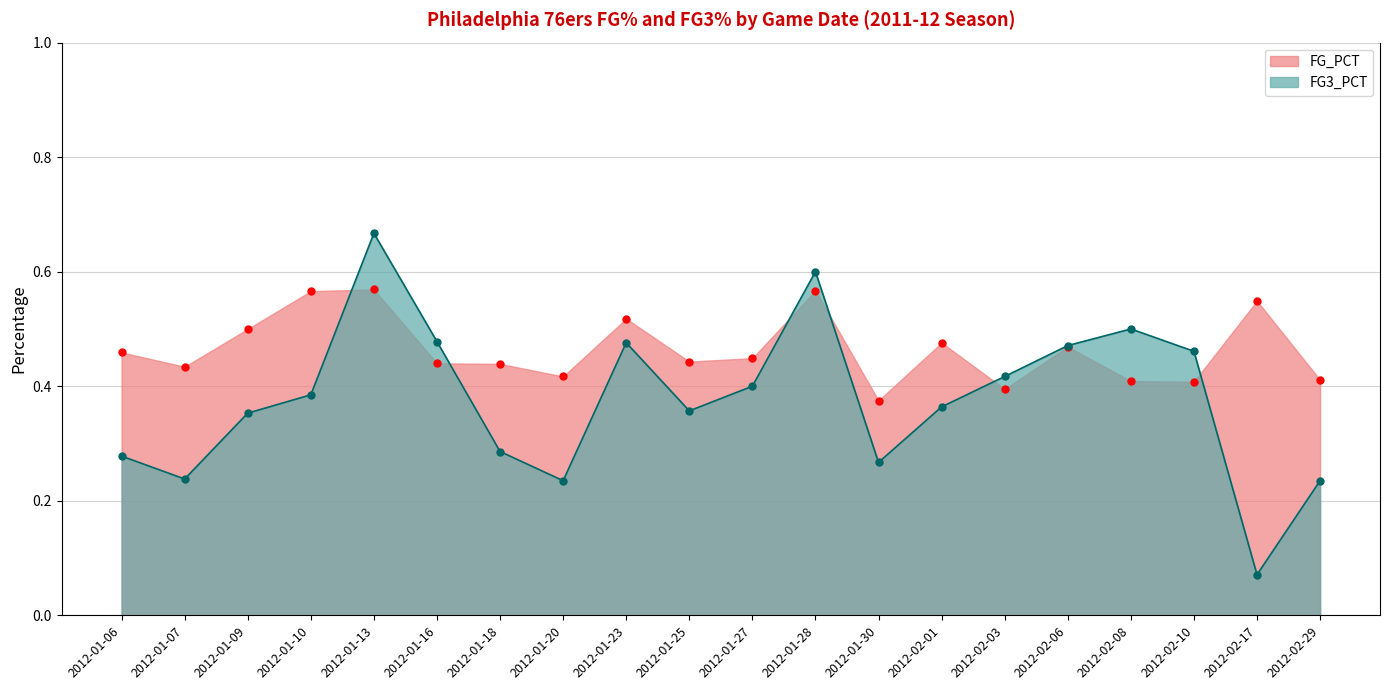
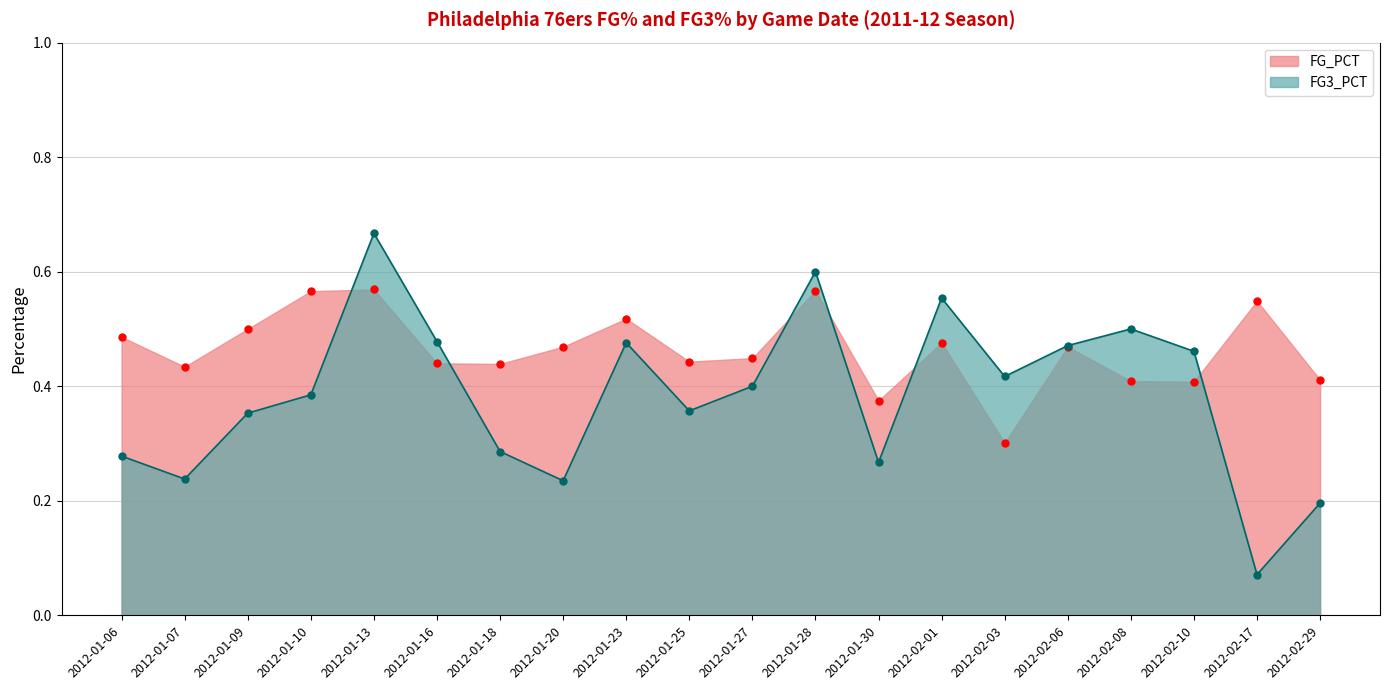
  {
    "FG_PCT": {
-     "2012-01-06": 0.46,
+     "2012-01-06": 0.49,
      "2012-01-07": 0.43,
      "2012-01-09": 0.50,
      "2012-01-10": 0.57,
      "2012-01-13": 0.57,
      "2012-01-16": 0.44,
      "2012-01-18": 0.44,
-     "2012-01-20": 0.42,
+     "2012-01-20": 0.47,
      "2012-01-23": 0.52,
      "2012-01-25": 0.44,
      "2012-01-27": 0.45,
      "2012-01-28": 0.57,
      "2012-01-30": 0.38,
      "2012-02-01": 0.48,
-     "2012-02-03": 0.40,
+     "2012-02-03": 0.30,
      "2012-02-08": 0.41,
      "2012-02-10": 0.41,
      "2012-02-17": 0.55,
      "2012-02-29": 0.41
    },
    "FG3_PCT": {
      "2012-01-06": 0.28,
      "2012-01-07": 0.24,
      "2012-01-09": 0.35,
      "2012-01-10": 0.39,
      "2012-01-13": 0.67,
      "2012-01-16": 0.48,
      "2012-01-18": 0.29,
      "2012-01-20": 0.24,
      "2012-01-23": 0.48,
      "2012-01-25": 0.36,
      "2012-01-27": 0.40,
      "2012-01-28": 0.60,
      "2012-01-30": 0.27,
-     "2012-02-01": 0.36,
+     "2012-02-01": 0.55,
      "2012-02-03": 0.42,
      "2012-02-08": 0.50,
      "2012-02-10": 0.46,
      "2012-02-17": 0.07,
-     "2012-02-29": 0.24
+     "2012-02-29": 0.20
    }
  }
